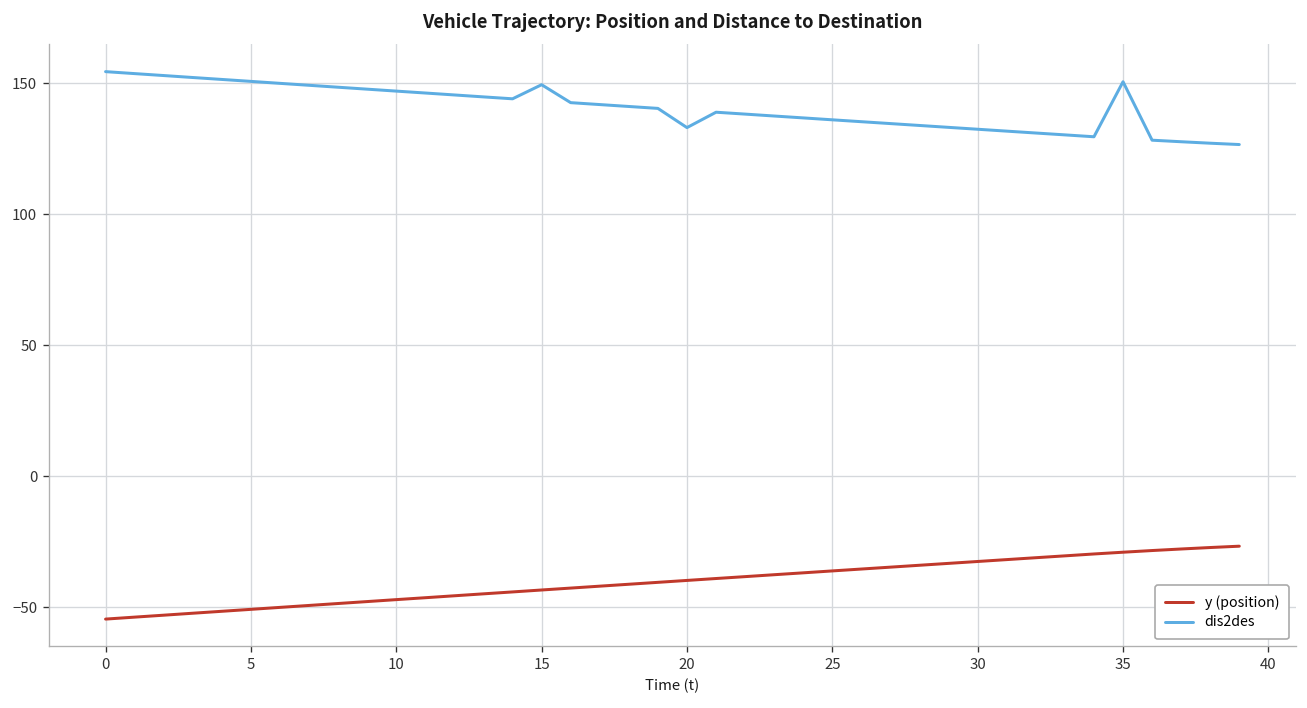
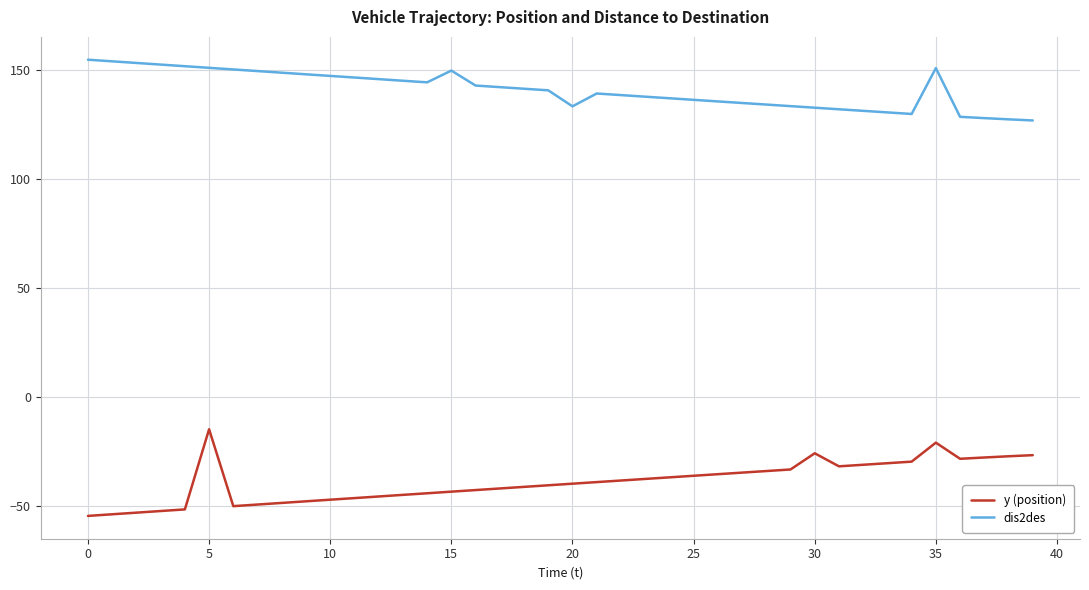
  {
    "y (position)": {
      "0": -54,
-     "5": -51,
+     "5": -15,
      "10": -47,
      "15": -43,
      "20": -40,
      "25": -36,
-     "30": -33,
-     "35": -29
+     "30": -26,
+     "35": -21
    },
    "dis2des": {
      "0": 154,
      "5": 151,
      "10": 147,
      "15": 150,
      "20": 133,
      "25": 136,
      "30": 133,
      "35": 151
    }
  }
